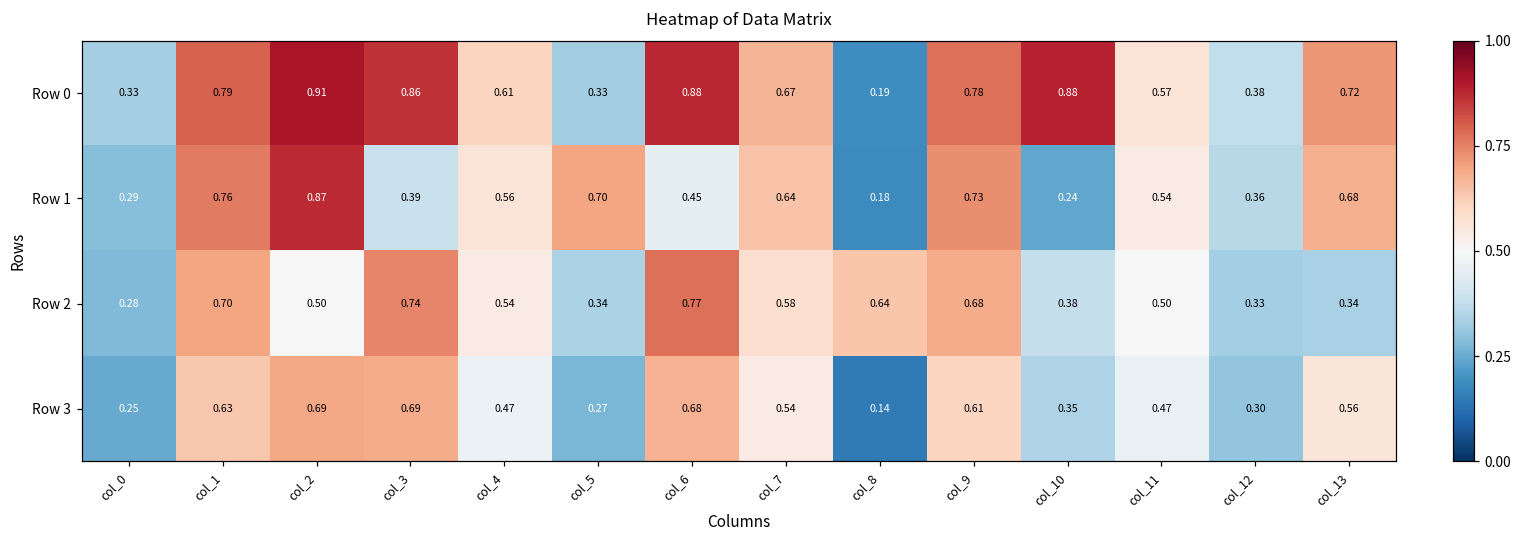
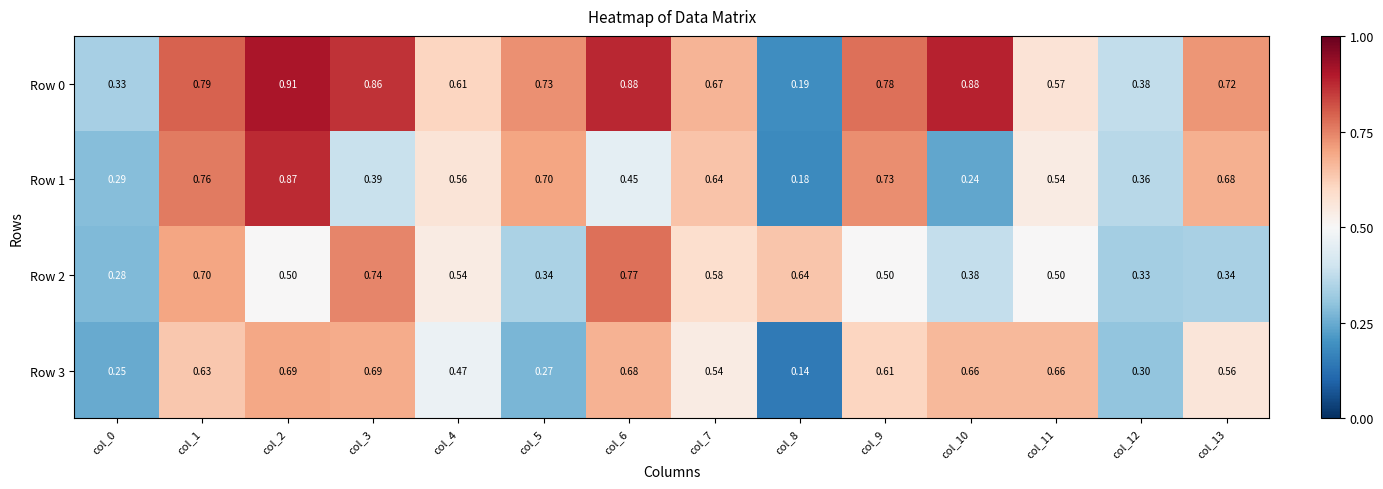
  {
    "Row 0": {
      "col_0": 0.33,
      "col_1": 0.79,
      "col_2": 0.91,
      "col_3": 0.86,
      "col_4": 0.61,
-     "col_5": 0.33,
+     "col_5": 0.73,
      "col_6": 0.88,
      "col_7": 0.67,
      "col_8": 0.19,
      "col_9": 0.78,
      "col_10": 0.88,
      "col_11": 0.57,
      "col_12": 0.38,
      "col_13": 0.72
    },
    "Row 1": {
      "col_0": 0.29,
      "col_1": 0.76,
      "col_2": 0.87,
      "col_3": 0.39,
      "col_4": 0.56,
      "col_5": 0.70,
      "col_6": 0.45,
      "col_7": 0.64,
      "col_8": 0.18,
      "col_9": 0.73,
      "col_10": 0.24,
      "col_11": 0.54,
      "col_12": 0.36,
      "col_13": 0.68
    },
    "Row 2": {
      "col_0": 0.28,
      "col_1": 0.70,
      "col_2": 0.50,
      "col_3": 0.74,
      "col_4": 0.54,
      "col_5": 0.34,
      "col_6": 0.77,
      "col_7": 0.58,
      "col_8": 0.64,
-     "col_9": 0.68,
+     "col_9": 0.50,
      "col_10": 0.38,
      "col_11": 0.50,
      "col_12": 0.33,
      "col_13": 0.34
    },
    "Row 3": {
      "col_0": 0.25,
      "col_1": 0.63,
      "col_2": 0.69,
      "col_3": 0.69,
      "col_4": 0.47,
      "col_5": 0.27,
      "col_6": 0.68,
      "col_7": 0.54,
      "col_8": 0.14,
      "col_9": 0.61,
-     "col_10": 0.35,
-     "col_11": 0.47,
+     "col_10": 0.66,
+     "col_11": 0.66,
      "col_12": 0.30,
      "col_13": 0.56
    }
  }
